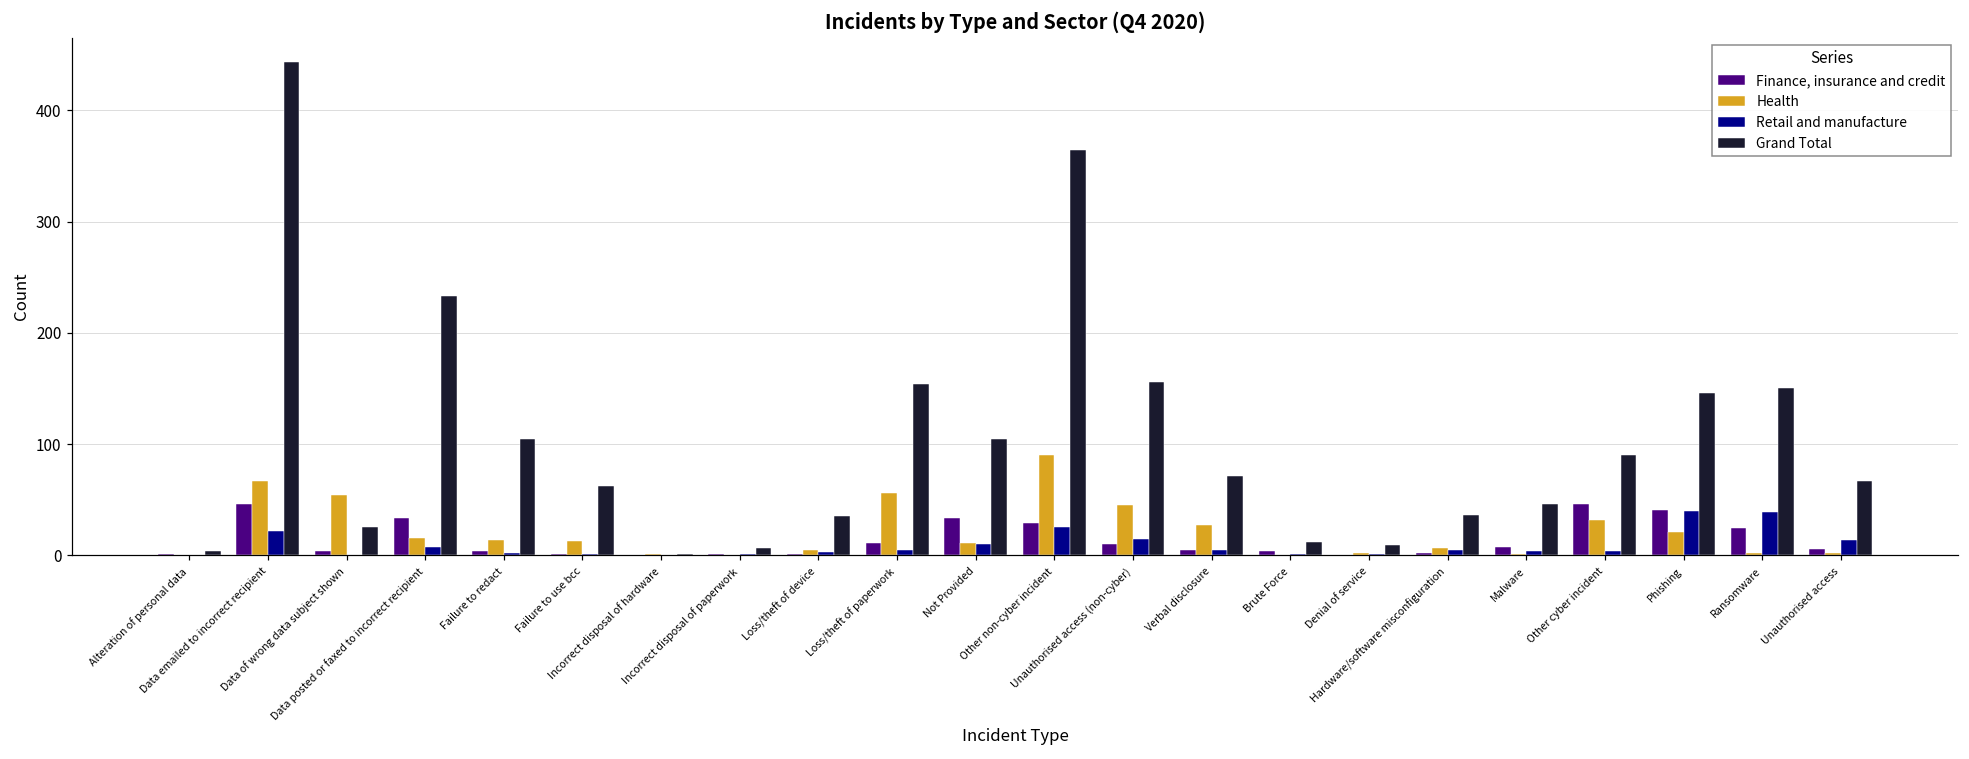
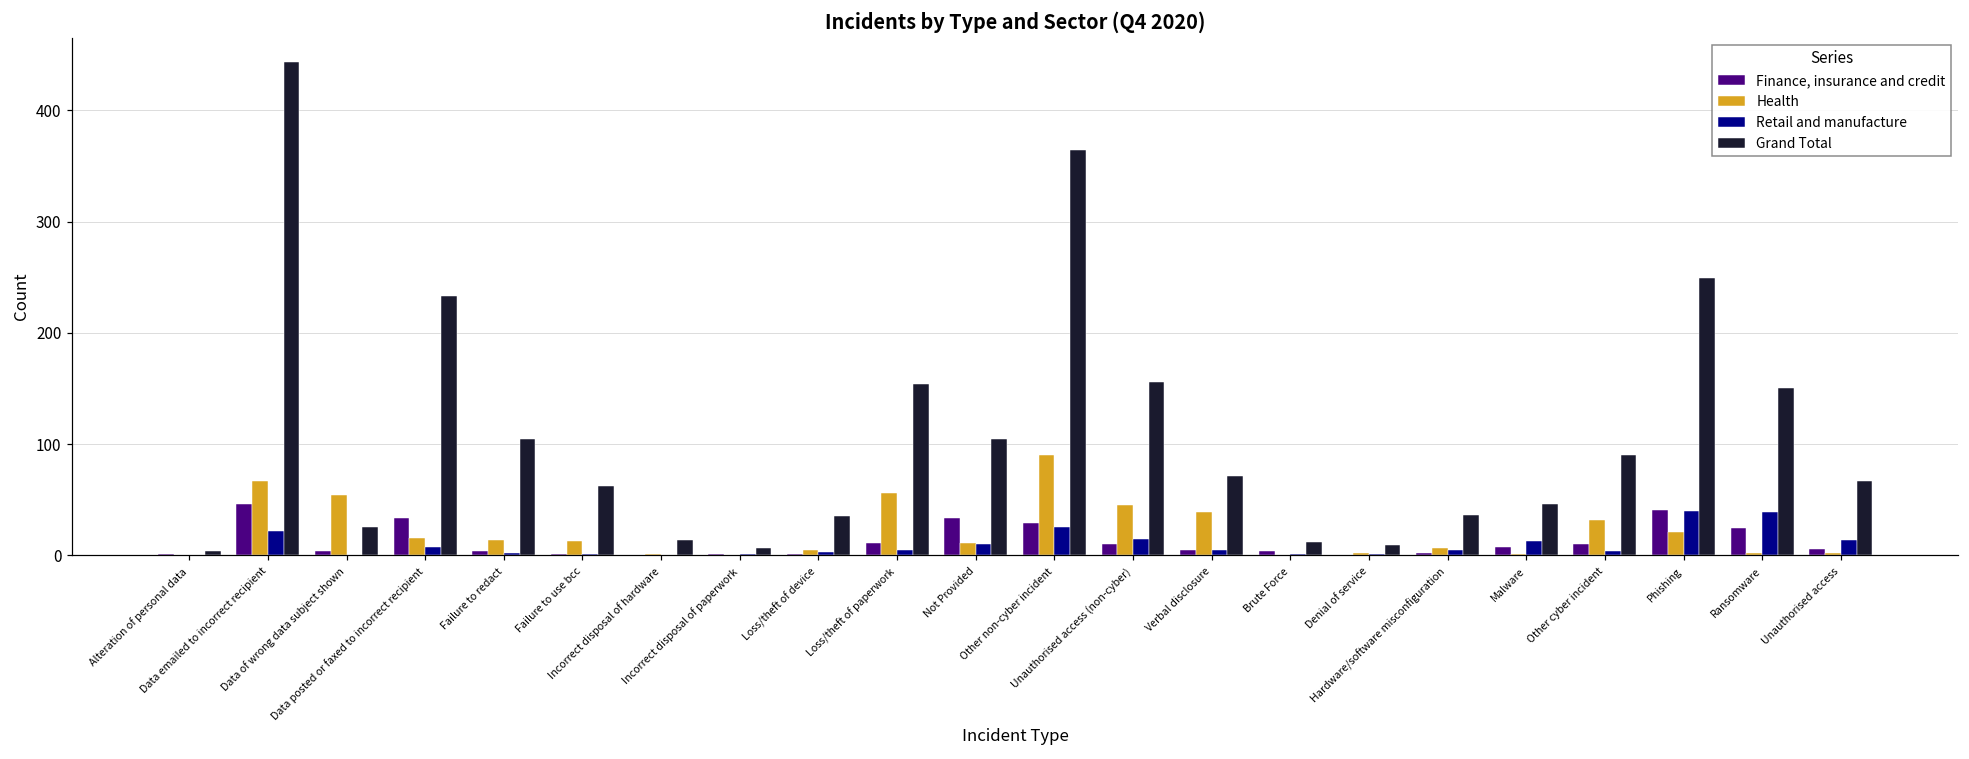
  {
    "Finance, insurance and credit": {
      "Data emailed to incorrect recipient": 46,
      "Data of wrong data subject shown": 4,
      "Data posted or faxed to incorrect recipient": 34,
      "Failure to redact": 4,
      "Incorrect disposal of hardware": 0,
      "Loss/theft of paperwork": 11,
      "Not Provided": 34,
      "Other non-cyber incident": 29,
      "Unauthorised access (non-cyber)": 10,
      "Verbal disclosure": 5,
      "Brute Force": 4,
      "Denial of service": 0,
      "Malware": 8,
-     "Other cyber incident": 46,
+     "Other cyber incident": 10,
      "Phishing": 41,
      "Ransomware": 25,
      "Unauthorised access": 6
    },
    "Health": {
      "Alteration of personal data": 0,
      "Data emailed to incorrect recipient": 67,
      "Data of wrong data subject shown": 54,
      "Data posted or faxed to incorrect recipient": 16,
      "Failure to redact": 14,
      "Failure to use bcc": 13,
      "Incorrect disposal of paperwork": 0,
      "Loss/theft of device": 5,
      "Loss/theft of paperwork": 56,
      "Not Provided": 11,
      "Other non-cyber incident": 90,
      "Unauthorised access (non-cyber)": 45,
-     "Verbal disclosure": 27,
+     "Verbal disclosure": 39,
      "Brute Force": 0,
      "Hardware/software misconfiguration": 7,
      "Other cyber incident": 32,
      "Phishing": 21
    },
    "Retail and manufacture": {
      "Alteration of personal data": 0,
      "Data emailed to incorrect recipient": 22,
      "Data of wrong data subject shown": 0,
      "Data posted or faxed to incorrect recipient": 8,
      "Incorrect disposal of hardware": 0,
      "Loss/theft of device": 3,
      "Loss/theft of paperwork": 5,
      "Not Provided": 10,
      "Other non-cyber incident": 26,
      "Unauthorised access (non-cyber)": 15,
      "Verbal disclosure": 5,
      "Hardware/software misconfiguration": 5,
-     "Malware": 4,
+     "Malware": 13,
      "Other cyber incident": 4,
      "Phishing": 40,
      "Ransomware": 39,
      "Unauthorised access": 14
    },
    "Grand Total": {
      "Alteration of personal data": 4,
      "Data emailed to incorrect recipient": 443,
      "Data of wrong data subject shown": 26,
      "Data posted or faxed to incorrect recipient": 233,
      "Failure to redact": 105,
      "Failure to use bcc": 62,
-     "Incorrect disposal of hardware": 1,
+     "Incorrect disposal of hardware": 14,
      "Incorrect disposal of paperwork": 7,
      "Loss/theft of device": 35,
      "Loss/theft of paperwork": 154,
      "Not Provided": 105,
      "Other non-cyber incident": 364,
      "Unauthorised access (non-cyber)": 156,
      "Verbal disclosure": 71,
      "Brute Force": 12,
      "Denial of service": 9,
      "Hardware/software misconfiguration": 36,
      "Malware": 46,
      "Other cyber incident": 90,
-     "Phishing": 146,
+     "Phishing": 249,
      "Ransomware": 150,
      "Unauthorised access": 67
    }
  }
